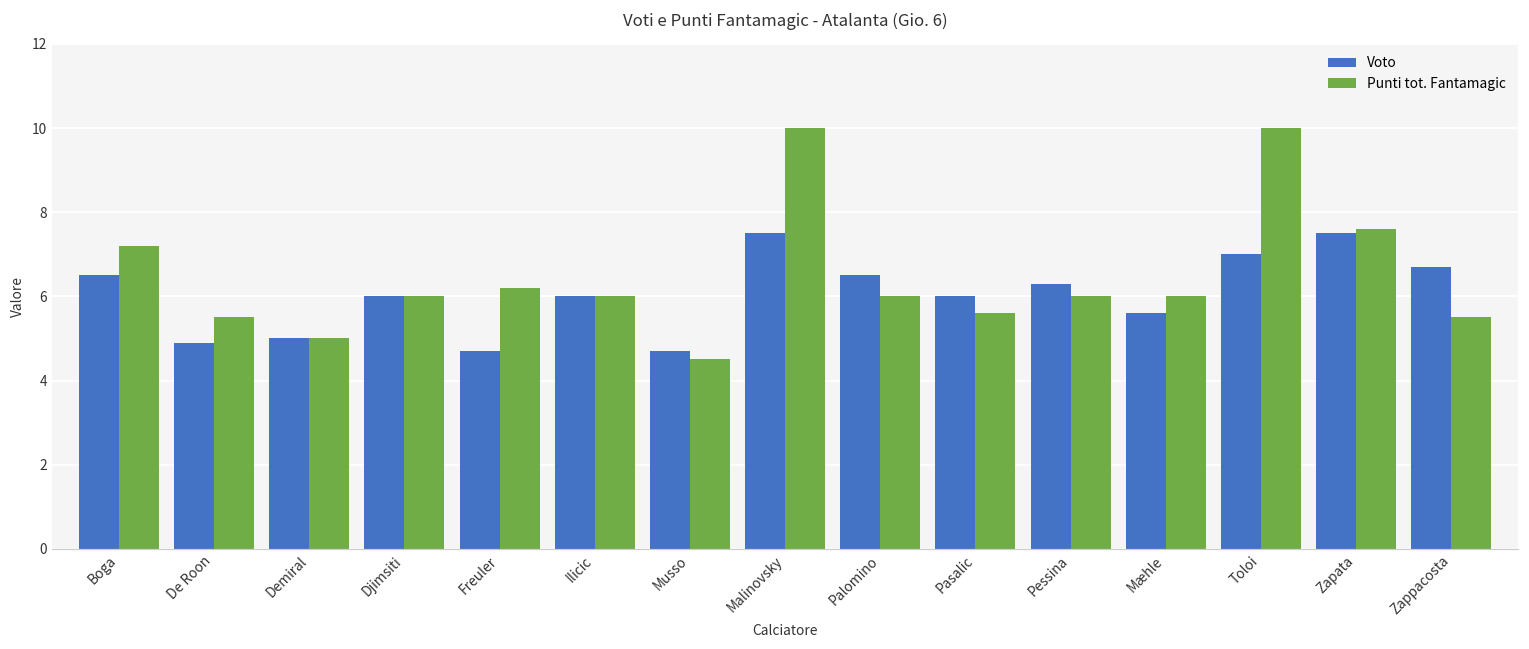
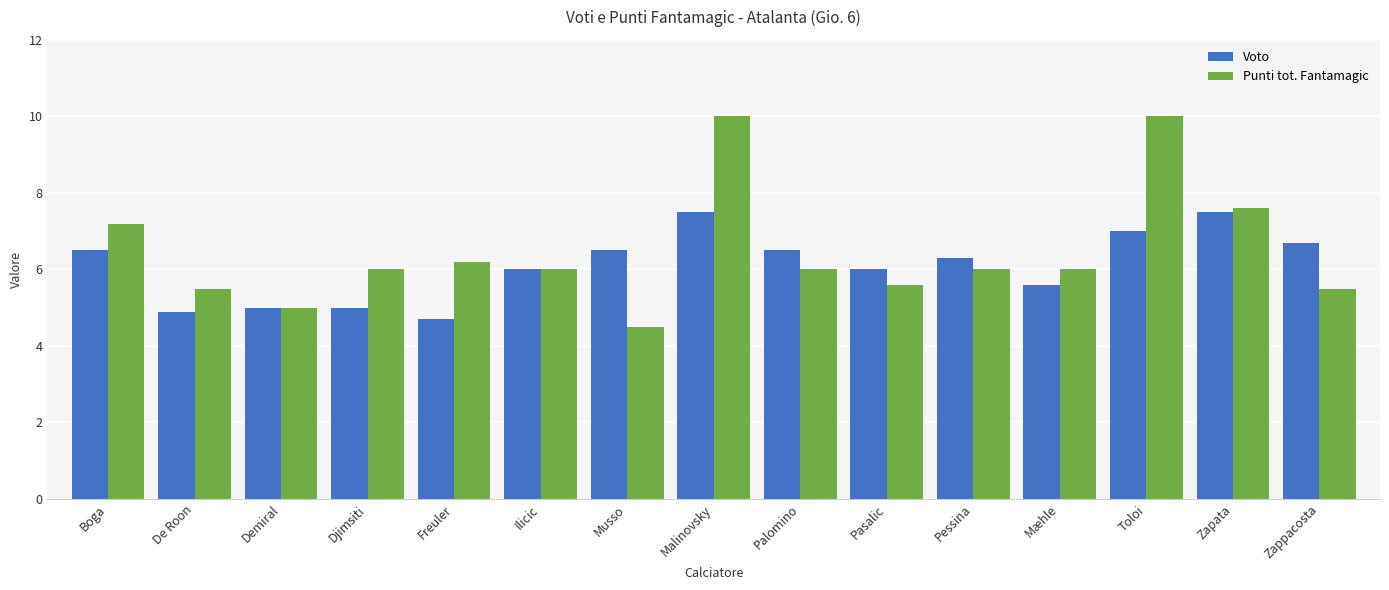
  {
    "Voto": {
      "Boga": 6.5,
      "De Roon": 4.9,
      "Demiral": 5.0,
-     "Djimsiti": 6,
+     "Djimsiti": 5,
      "Freuler": 4.7,
      "Ilicic": 6.0,
-     "Musso": 4.7,
+     "Musso": 6.5,
      "Malinovsky": 7.5,
      "Palomino": 6.5,
      "Pasalic": 6.0,
      "Pessina": 6.3,
      "Mæhle": 5.6,
      "Toloi": 7.0,
      "Zapata": 7.5,
      "Zappacosta": 6.7
    },
    "Punti tot. Fantamagic": {
      "Boga": 7.2,
      "De Roon": 5.5,
      "Demiral": 5.0,
      "Djimsiti": 6.0,
      "Freuler": 6.2,
      "Ilicic": 6.0,
      "Musso": 4.5,
      "Malinovsky": 10.0,
      "Palomino": 6.0,
      "Pasalic": 5.6,
      "Pessina": 6.0,
      "Mæhle": 6.0,
      "Toloi": 10.0,
      "Zapata": 7.6,
      "Zappacosta": 5.5
    }
  }
